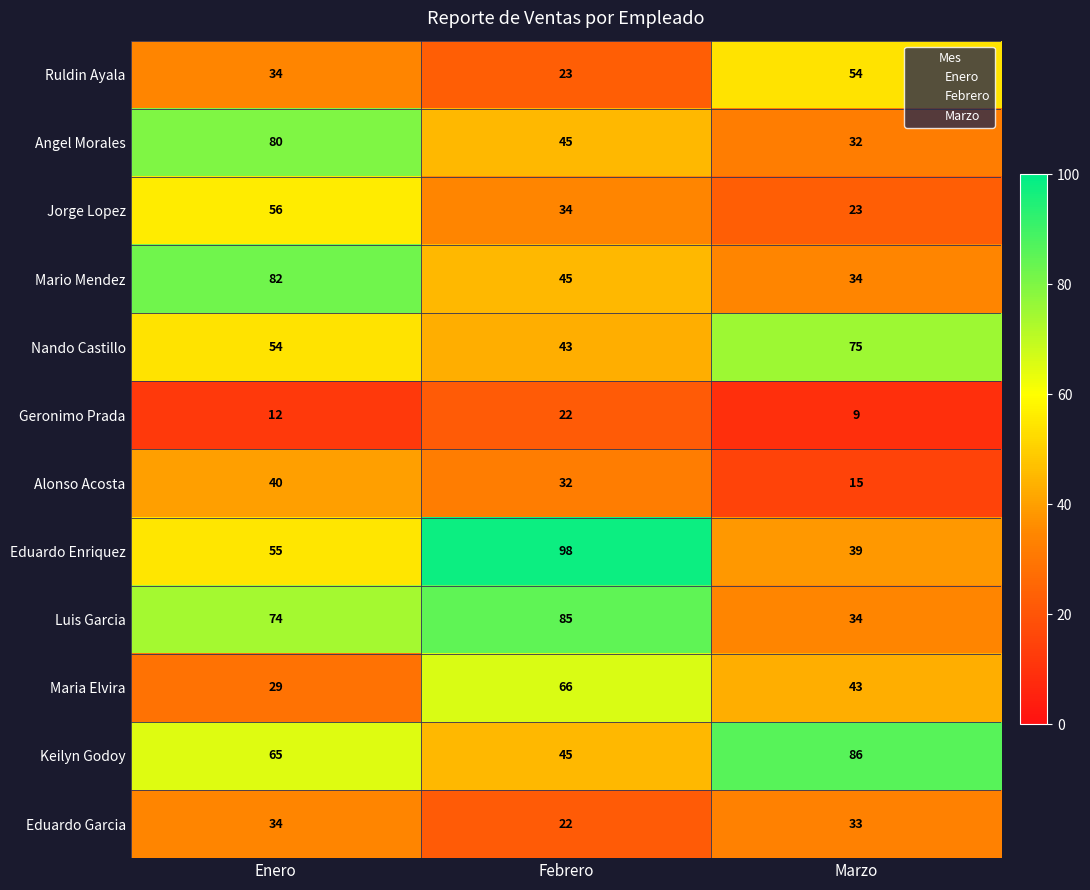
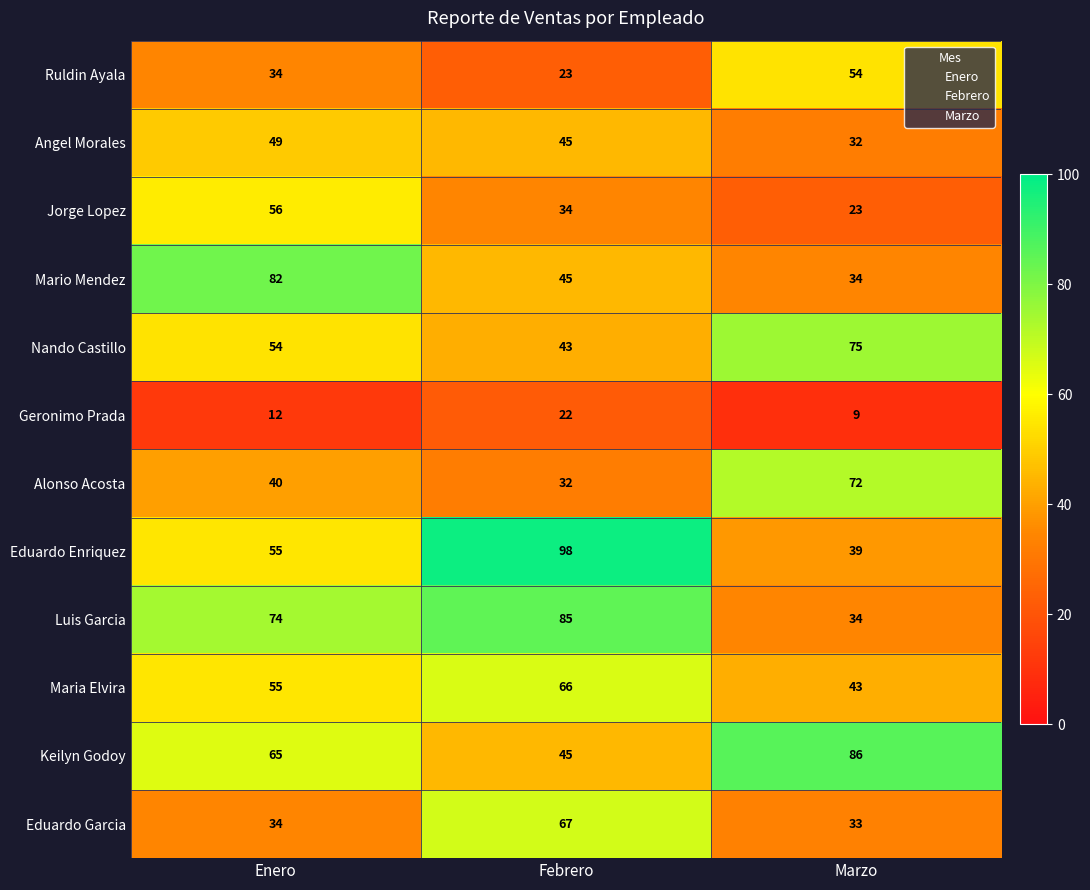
  {
    "Ruldin Ayala": {
      "Enero": 34,
      "Febrero": 23,
      "Marzo": 54
    },
    "Angel Morales": {
-     "Enero": 80,
+     "Enero": 49,
      "Febrero": 45,
      "Marzo": 32
    },
    "Jorge Lopez": {
      "Enero": 56,
      "Febrero": 34,
      "Marzo": 23
    },
    "Mario Mendez": {
      "Enero": 82,
      "Febrero": 45,
      "Marzo": 34
    },
    "Nando Castillo": {
      "Enero": 54,
      "Febrero": 43,
      "Marzo": 75
    },
    "Geronimo Prada": {
      "Enero": 12,
      "Febrero": 22,
      "Marzo": 9
    },
    "Alonso Acosta": {
      "Enero": 40,
      "Febrero": 32,
-     "Marzo": 15
+     "Marzo": 72
    },
    "Eduardo Enriquez": {
      "Enero": 55,
      "Febrero": 98,
      "Marzo": 39
    },
    "Luis Garcia": {
      "Enero": 74,
      "Febrero": 85,
      "Marzo": 34
    },
    "Maria Elvira": {
-     "Enero": 29,
+     "Enero": 55,
      "Febrero": 66,
      "Marzo": 43
    },
    "Keilyn Godoy": {
      "Enero": 65,
      "Febrero": 45,
      "Marzo": 86
    },
    "Eduardo Garcia": {
      "Enero": 34,
-     "Febrero": 22,
+     "Febrero": 67,
      "Marzo": 33
    }
  }
